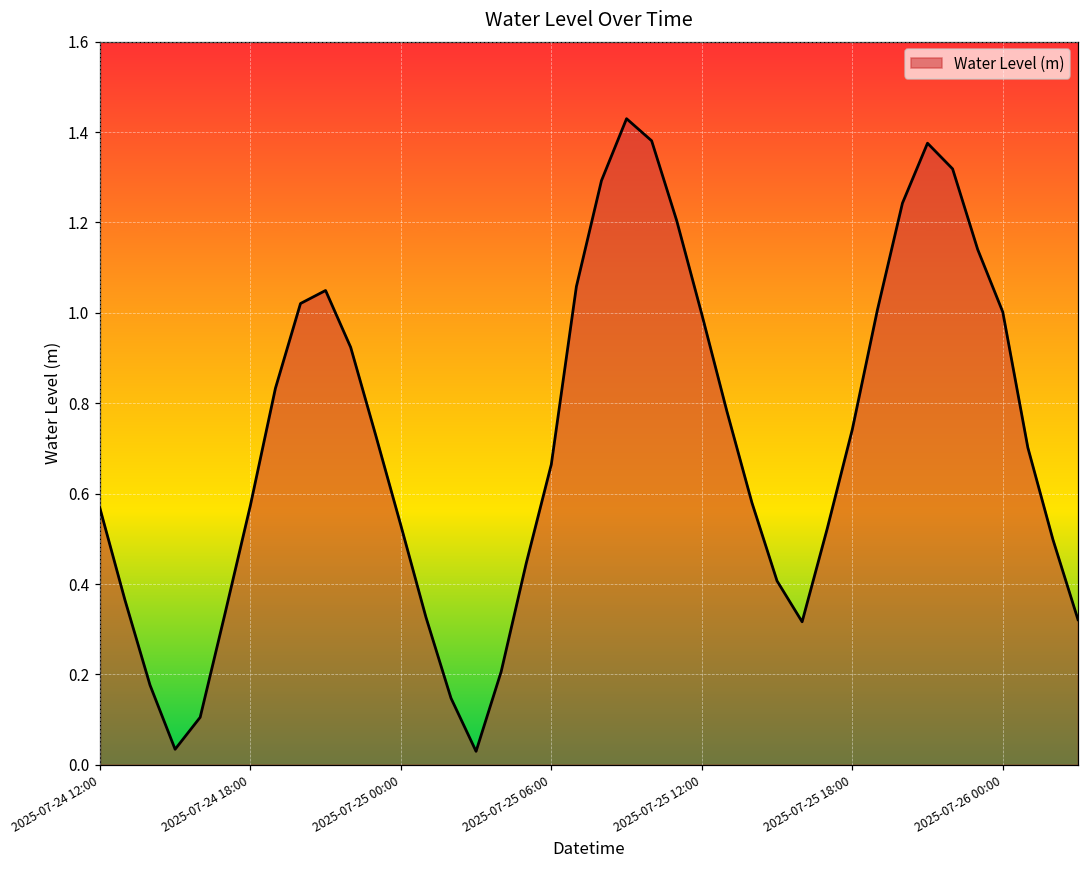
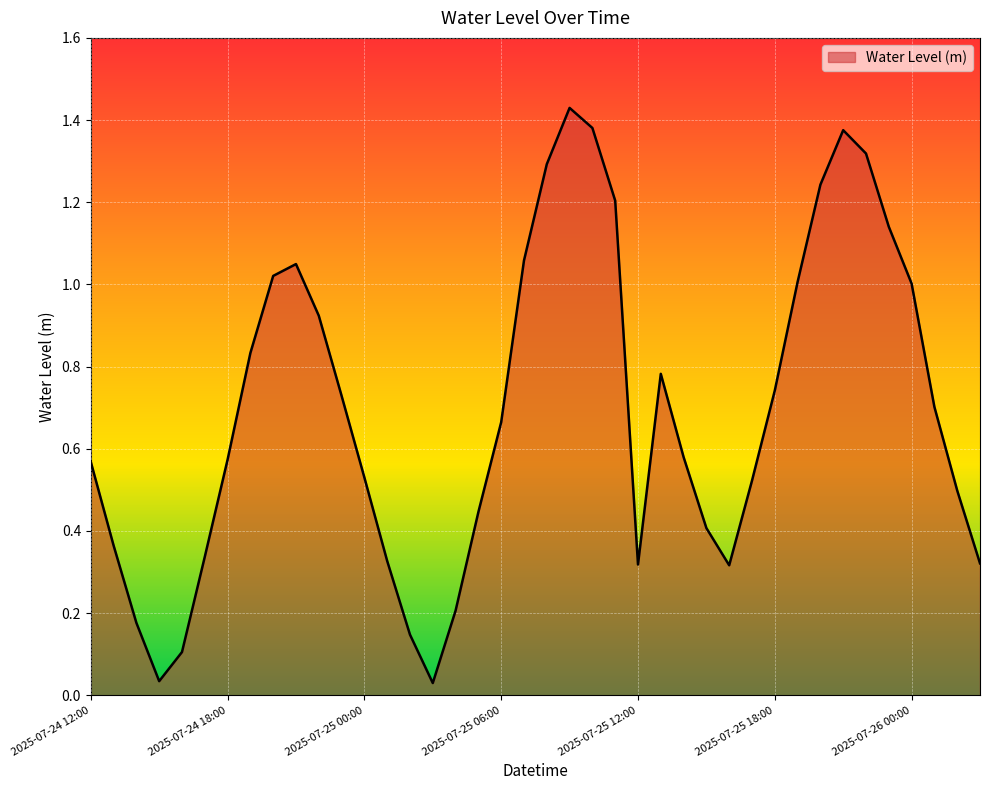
  {
    "2025-07-24 12:00": 0.57,
    "2025-07-24 18:00": 0.57,
    "2025-07-25 00:00": 0.53,
    "2025-07-25 06:00": 0.66,
-   "2025-07-25 12:00": 1.00,
+   "2025-07-25 12:00": 0.32,
    "2025-07-25 18:00": 0.74,
    "2025-07-26 00:00": 1.00
  }
